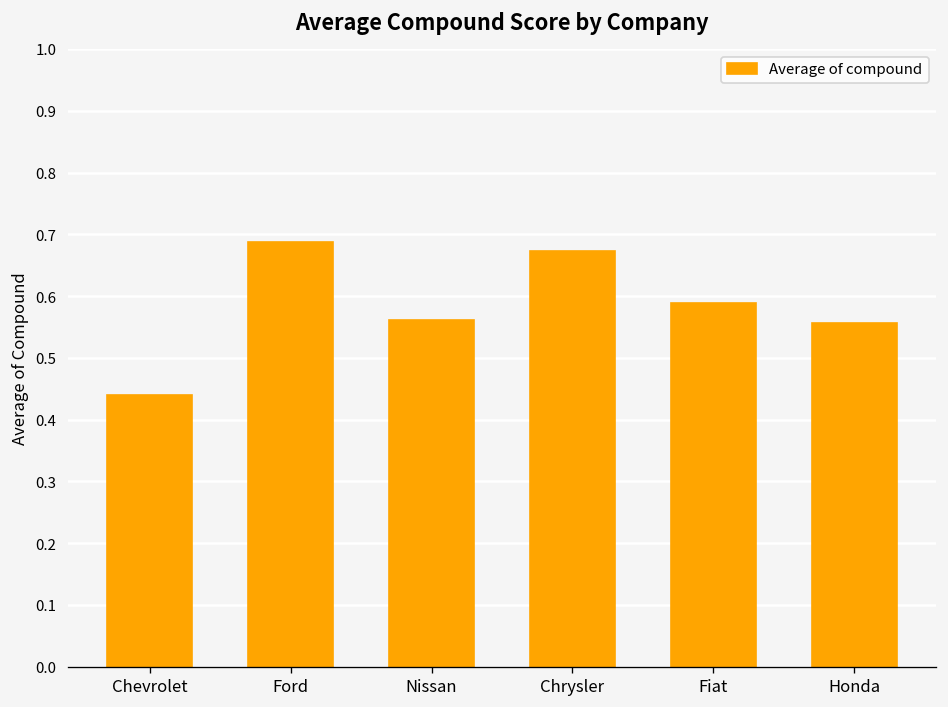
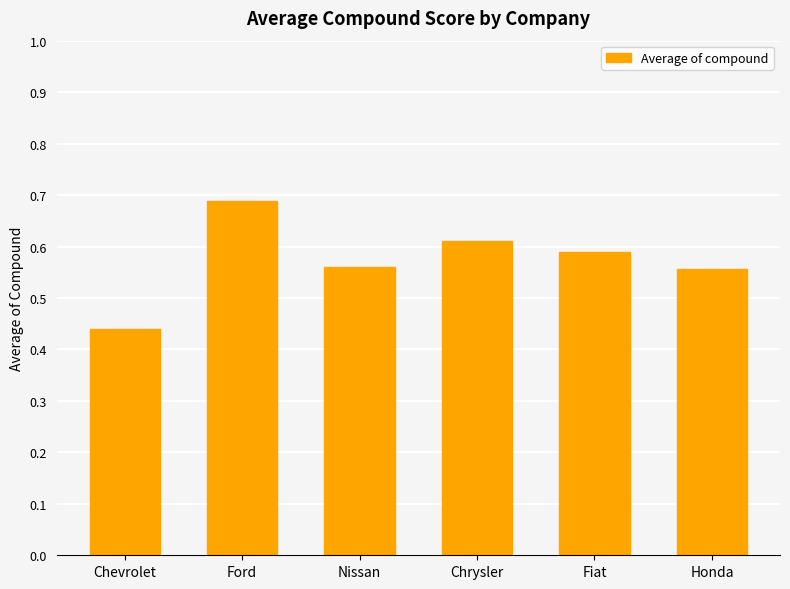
  {
    "Chevrolet": 0.44,
    "Ford": 0.69,
    "Nissan": 0.56,
-   "Chrysler": 0.67,
+   "Chrysler": 0.61,
    "Fiat": 0.59,
    "Honda": 0.56
  }
